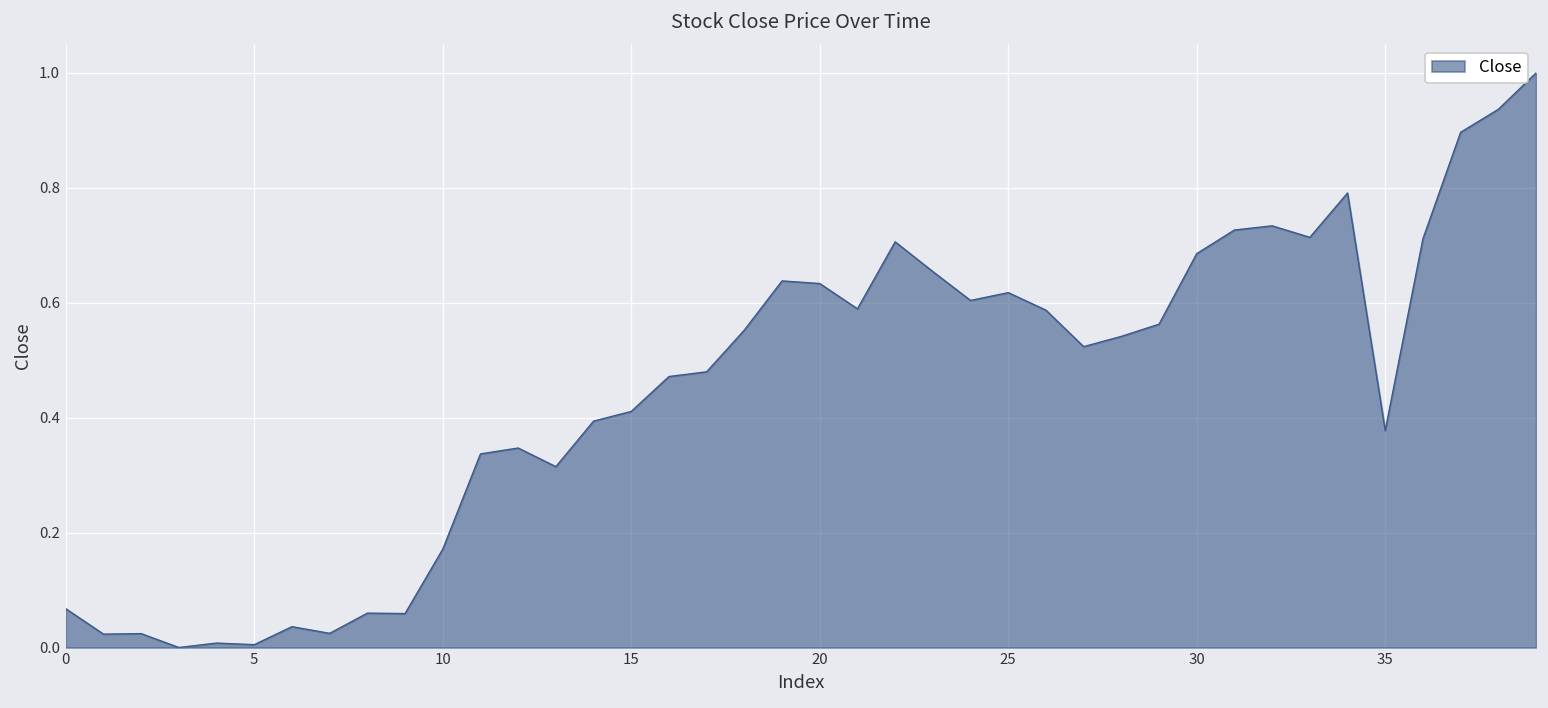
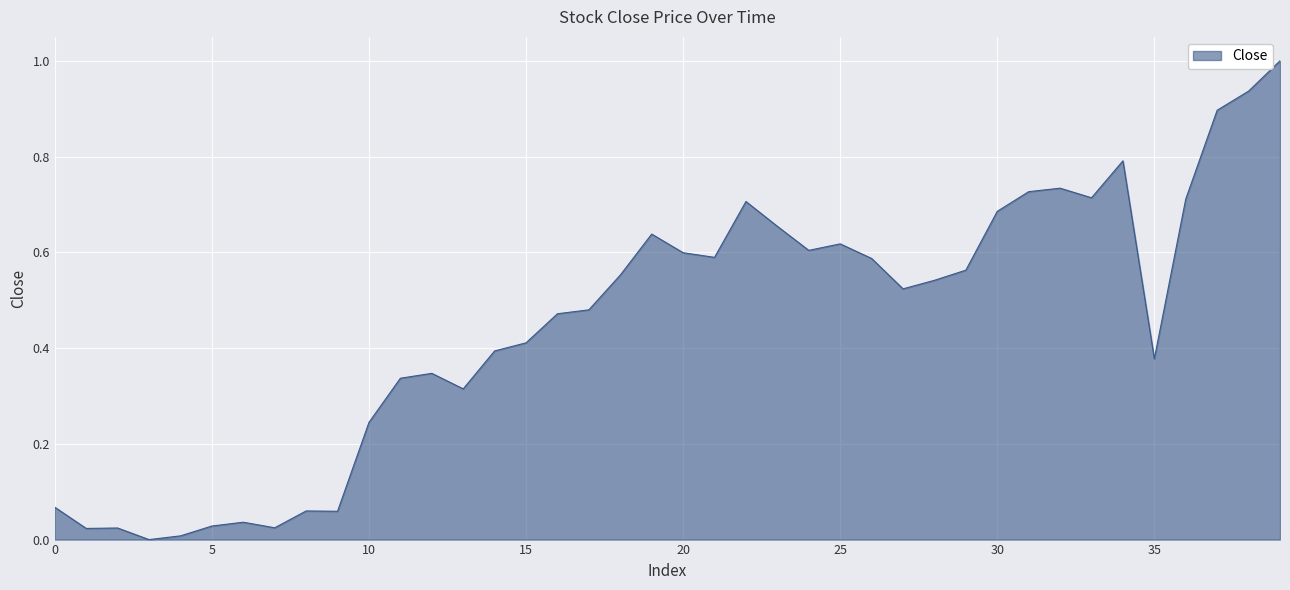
  {
    "0": 0.07,
-   "5": 0.00,
-   "10": 0.17,
+   "5": 0.03,
+   "10": 0.24,
    "15": 0.41,
-   "20": 0.63,
+   "20": 0.60,
    "25": 0.62,
    "30": 0.69,
    "35": 0.38
  }
